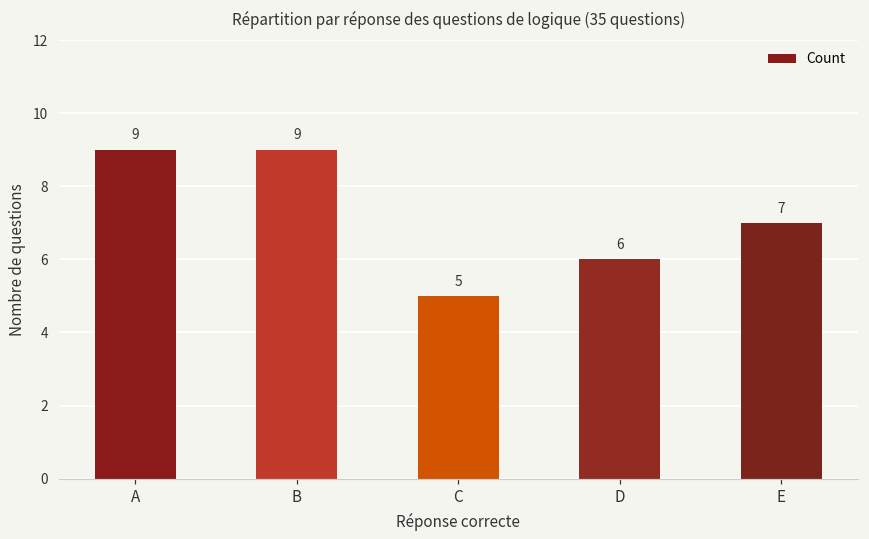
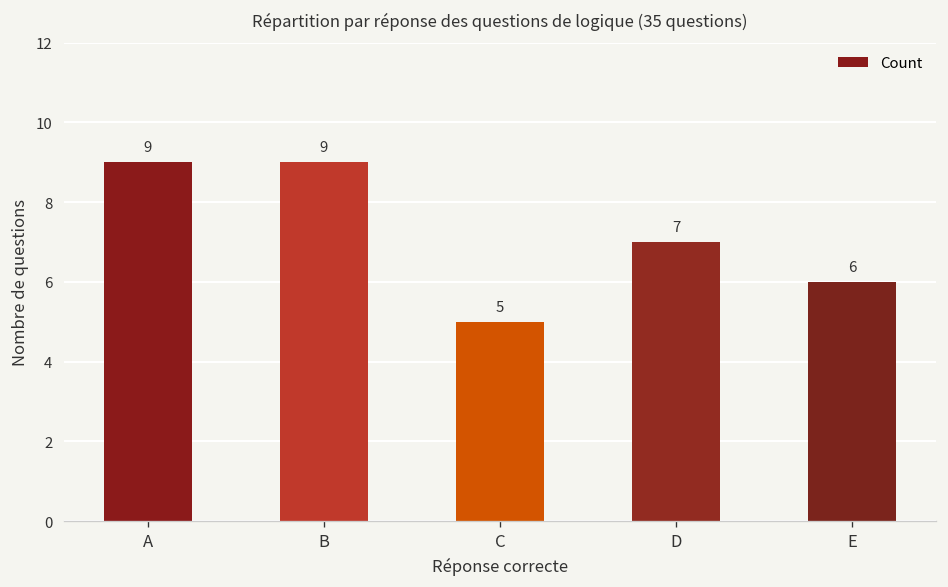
  {
    "A": 9,
    "B": 9,
    "C": 5,
-   "D": 6,
-   "E": 7
+   "D": 7,
+   "E": 6
  }
